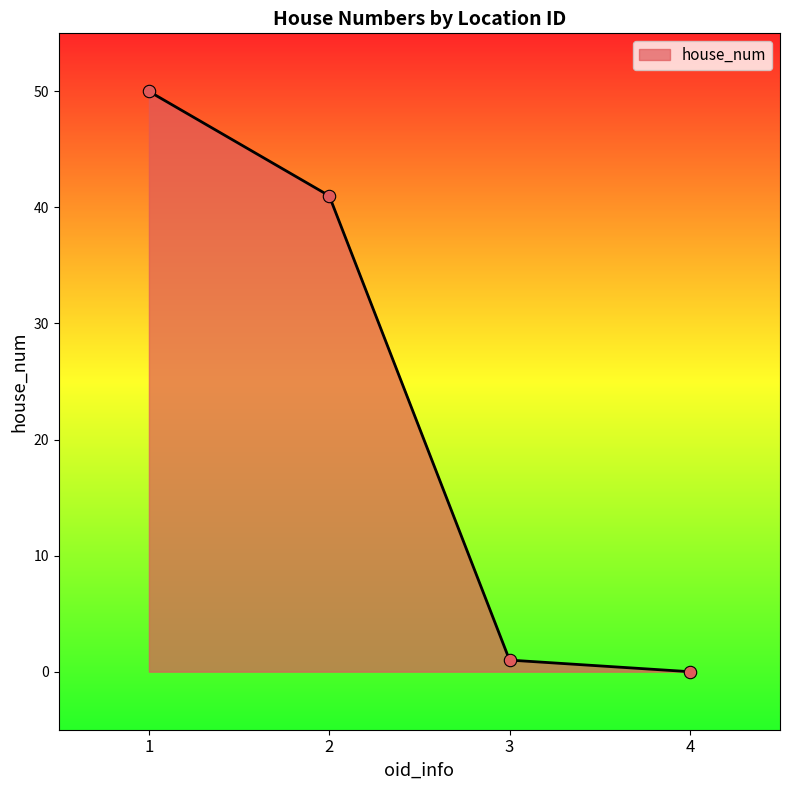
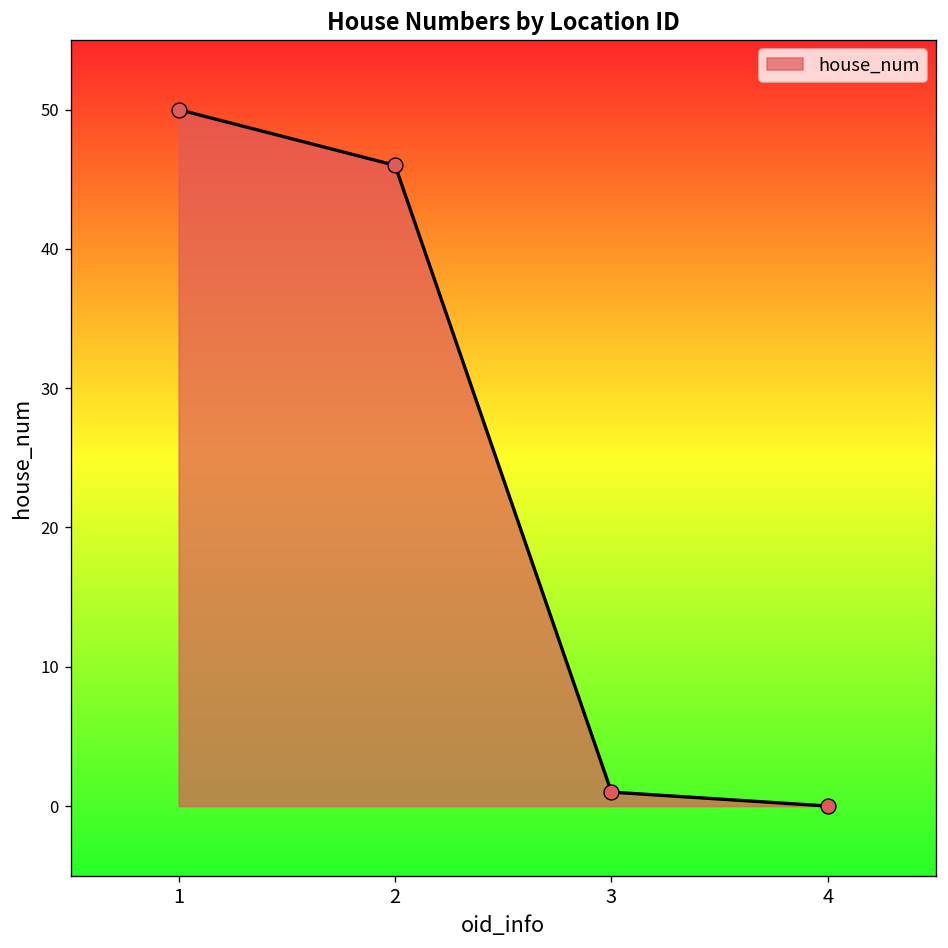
  {
    "1": 50,
-   "2": 41,
+   "2": 46,
    "3": 1,
    "4": 0
  }
